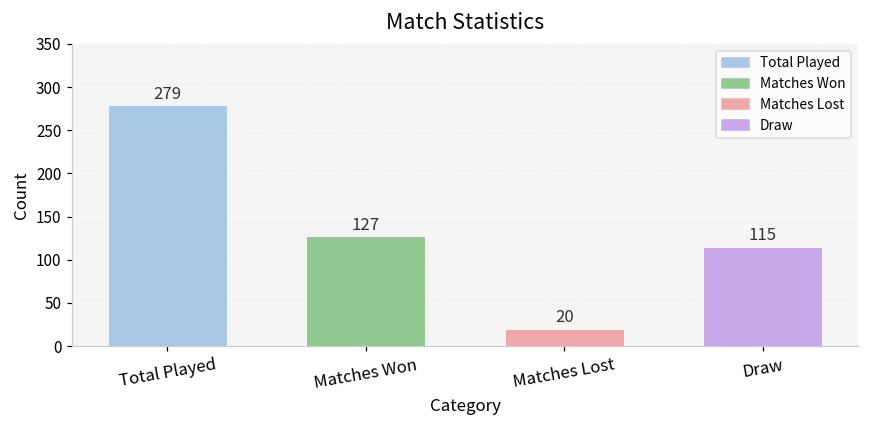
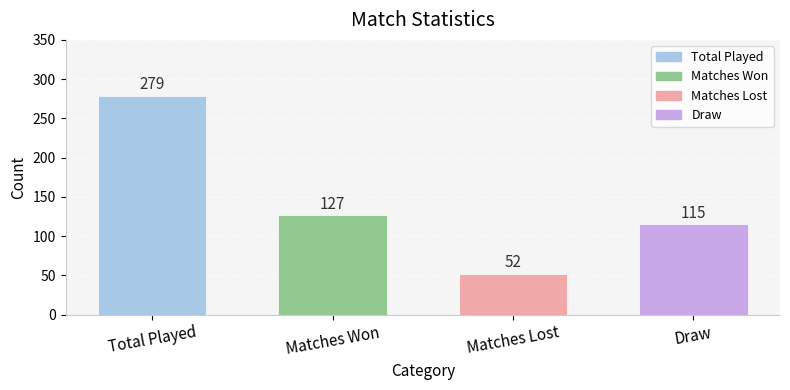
  {
    "Total Played": 279,
    "Matches Won": 127,
-   "Matches Lost": 20,
+   "Matches Lost": 52,
    "Draw": 115
  }
